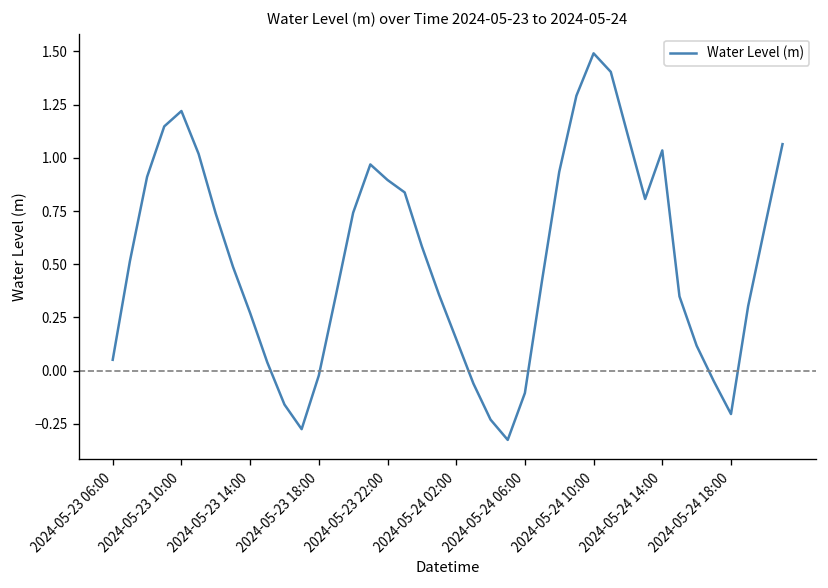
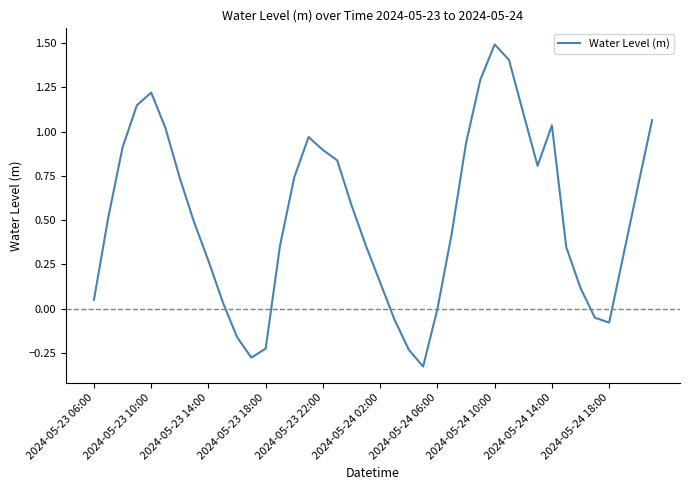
  {
    "2024-05-23 06:00": 0.05,
    "2024-05-23 10:00": 1.22,
    "2024-05-23 14:00": 0.27,
-   "2024-05-23 18:00": -0.02,
+   "2024-05-23 18:00": -0.22,
    "2024-05-23 22:00": 0.90,
    "2024-05-24 02:00": 0.15,
-   "2024-05-24 06:00": -0.11,
+   "2024-05-24 06:00": 0.00,
    "2024-05-24 10:00": 1.49,
    "2024-05-24 14:00": 1.03,
-   "2024-05-24 18:00": -0.20
+   "2024-05-24 18:00": -0.08
  }
